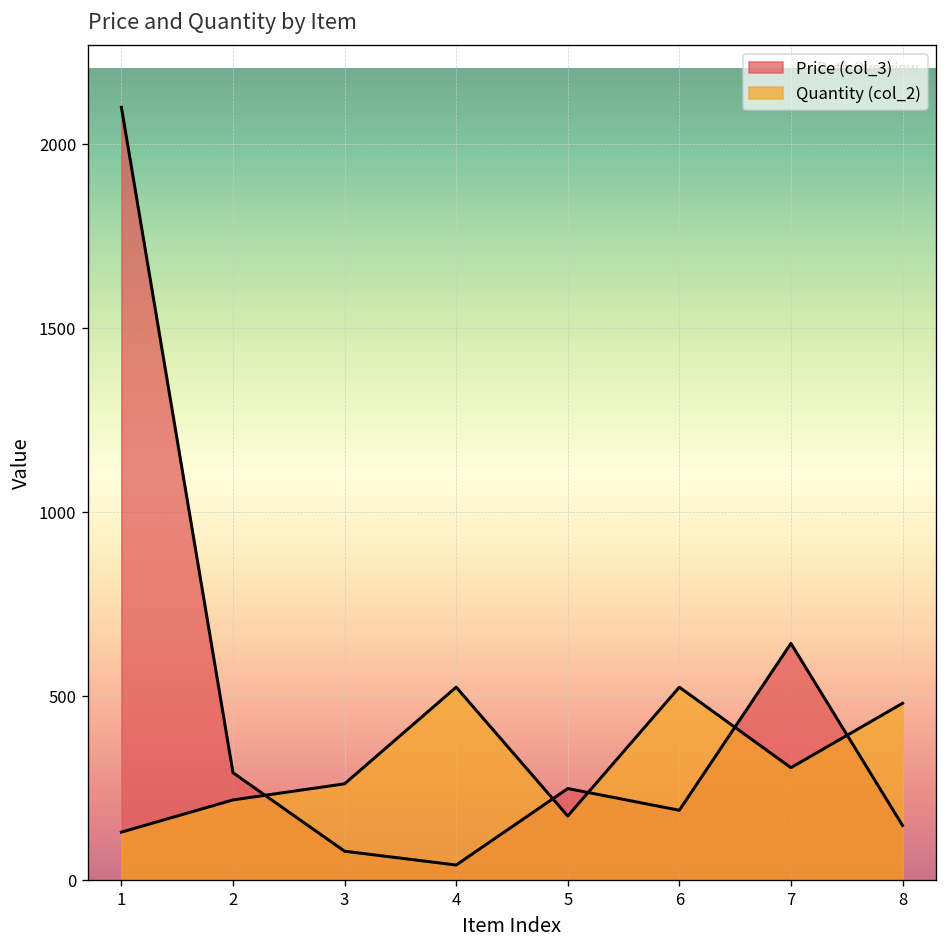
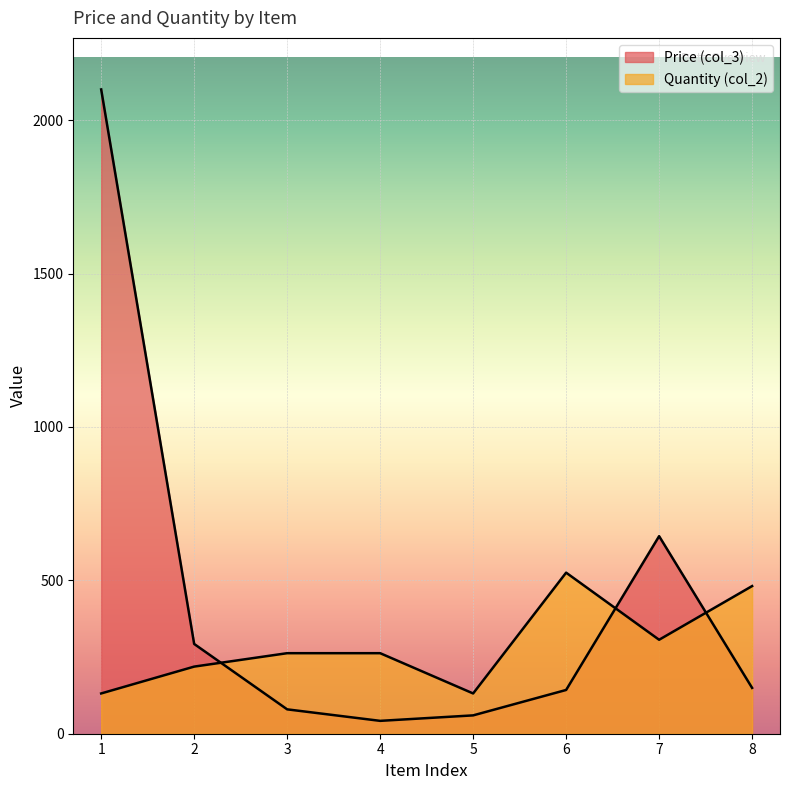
  {
    "Price (col_3)": {
      "1": 2100,
      "2": 290,
      "3": 80,
      "4": 40,
-     "5": 250,
-     "6": 190,
+     "5": 60,
+     "6": 140,
      "7": 640,
      "8": 150
    },
    "Quantity (col_2)": {
      "1": 130,
      "2": 220,
      "3": 260,
-     "4": 520,
-     "5": 170,
+     "4": 260,
+     "5": 130,
      "6": 520,
      "7": 310,
      "8": 480
    }
  }
